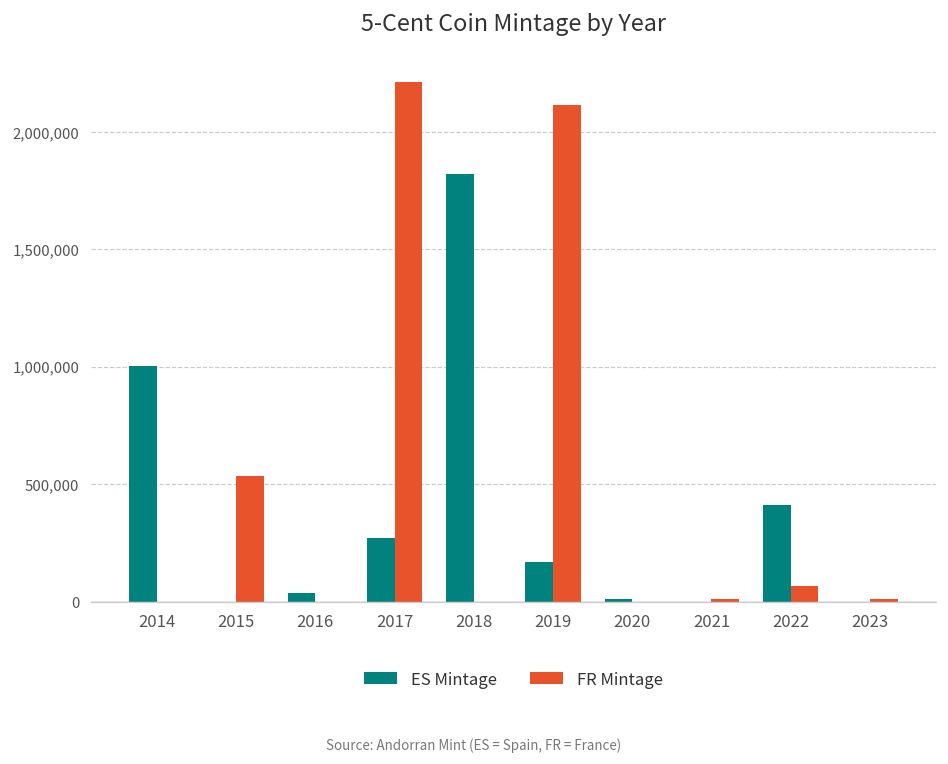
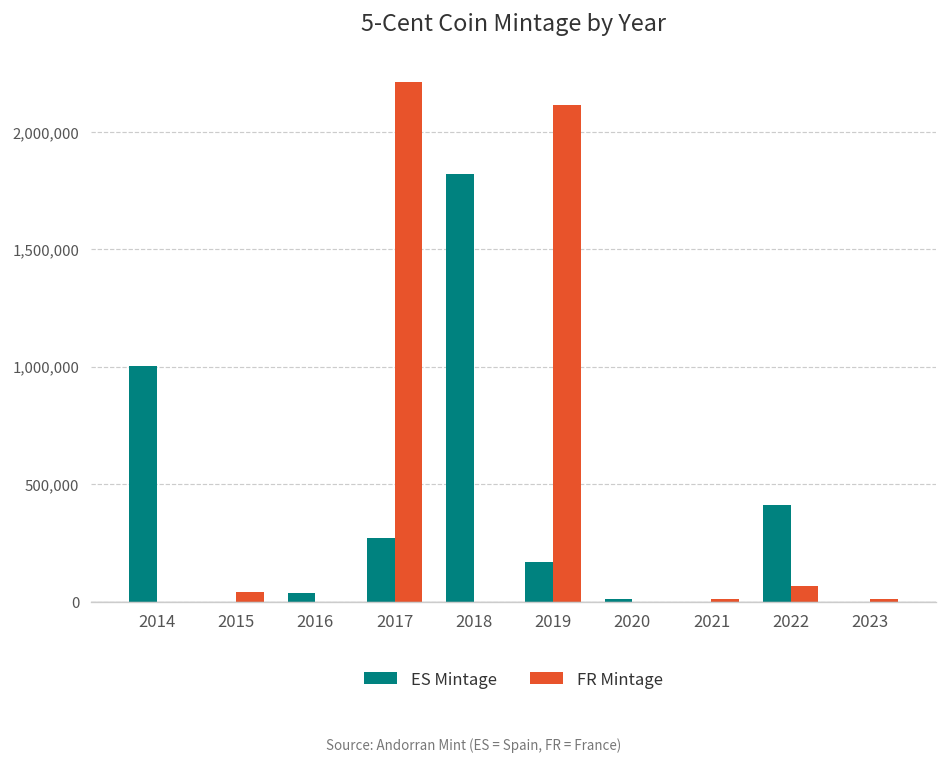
  {
    "ES Mintage": {
      "2014": "1,000,000",
      "2015": "0",
      "2016": "40,000",
      "2017": "270,000",
      "2018": "1,820,000",
      "2019": "170,000",
      "2021": "0",
      "2022": "410,000",
      "2023": "0"
    },
    "FR Mintage": {
      "2014": "0",
-     "2015": "530,000",
+     "2015": "40,000",
      "2016": "0",
      "2017": "2,210,000",
      "2018": "0",
      "2019": "2,120,000",
      "2020": "0",
      "2022": "70,000"
    }
  }
